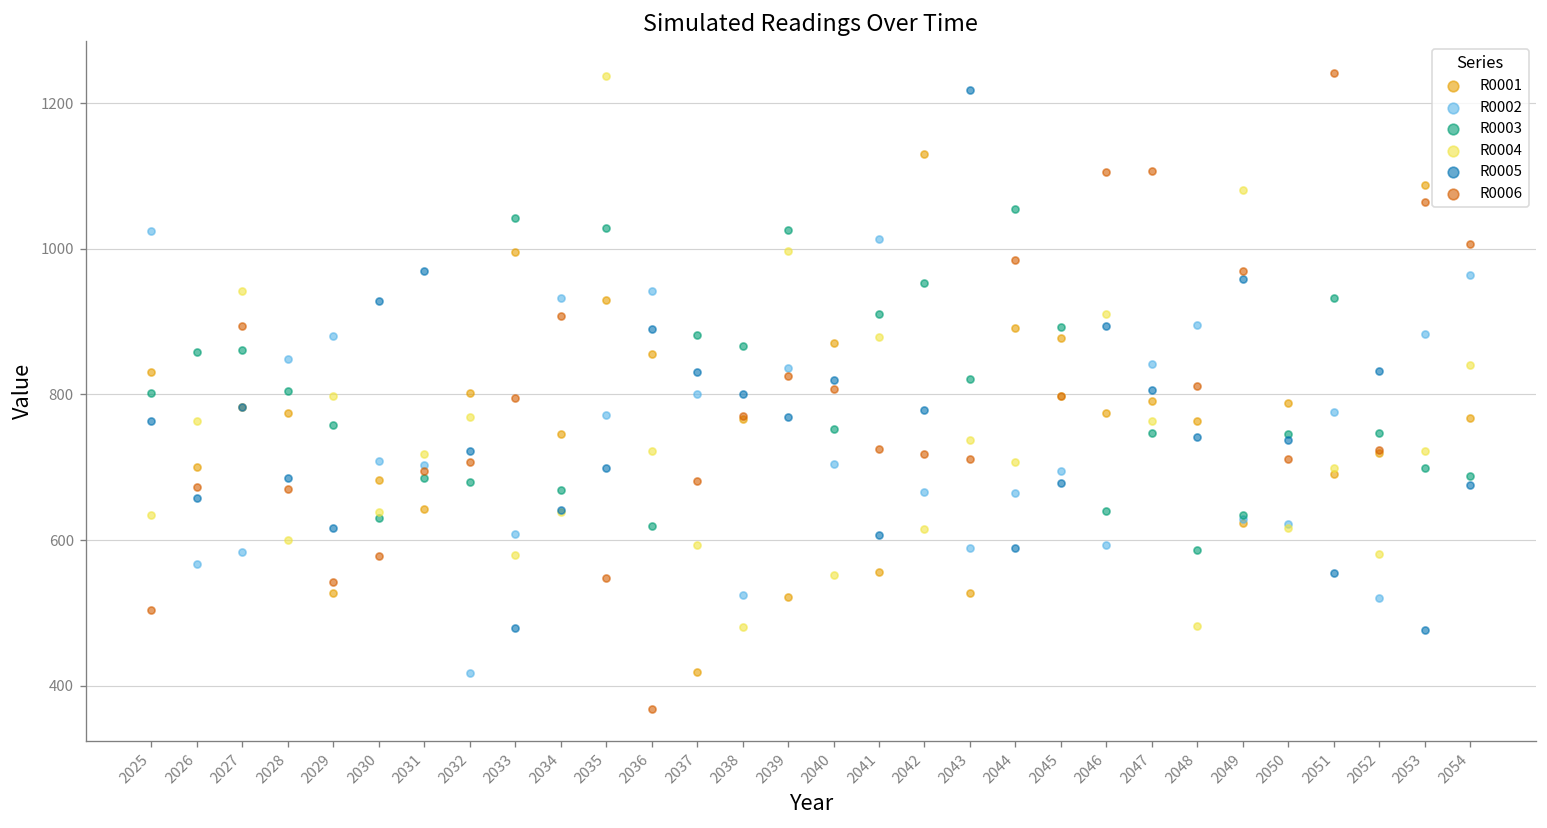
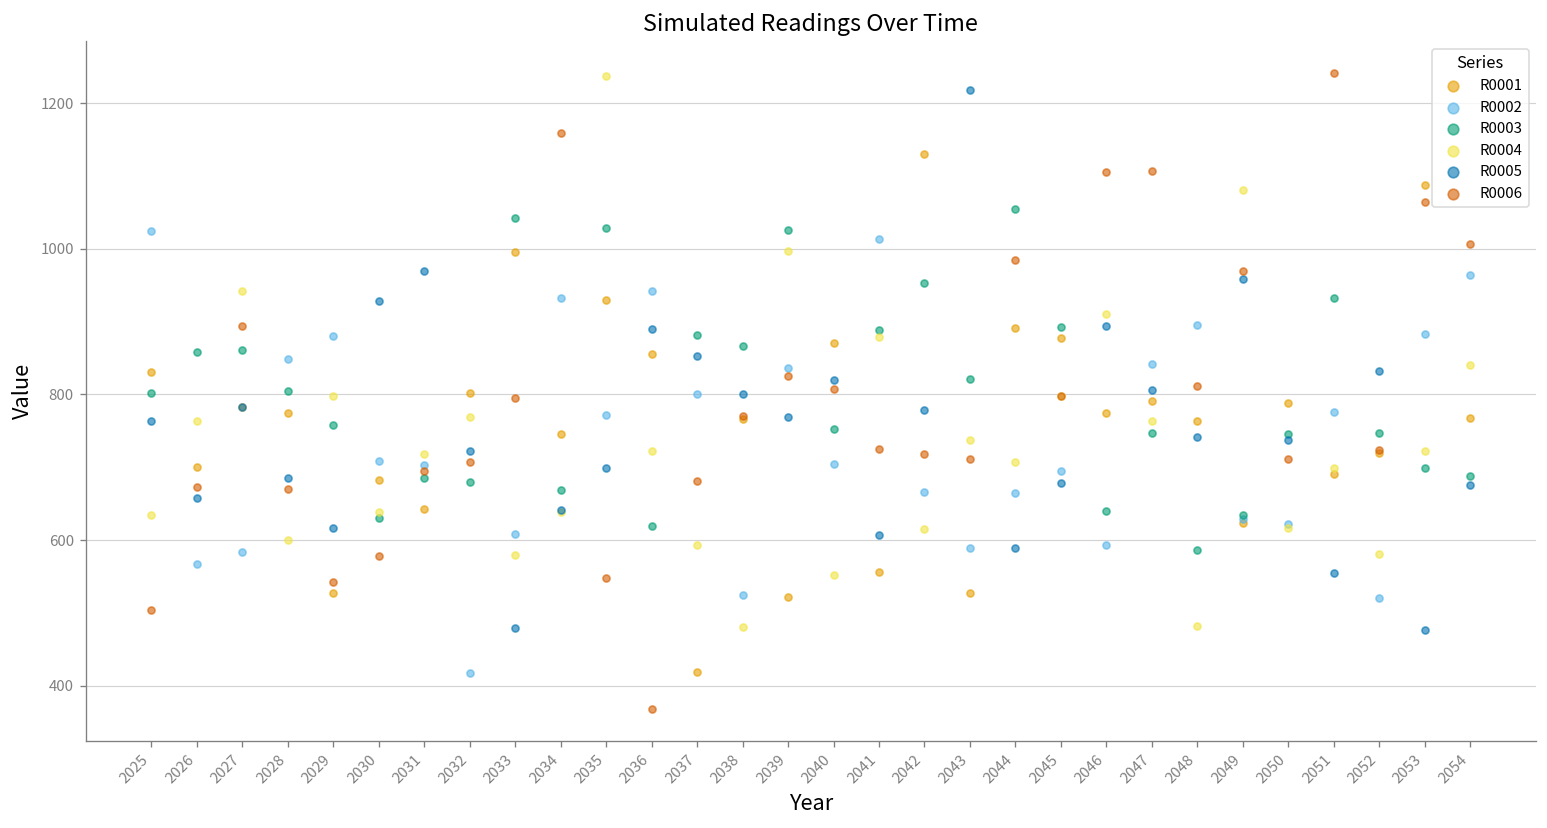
  {
    "R0003": {
-     "2041": 910
+     "2041": 890
    },
    "R0005": {
-     "2037": 830
+     "2037": 850
    },
    "R0006": {
-     "2034": 910
+     "2034": 1160
    }
  }
